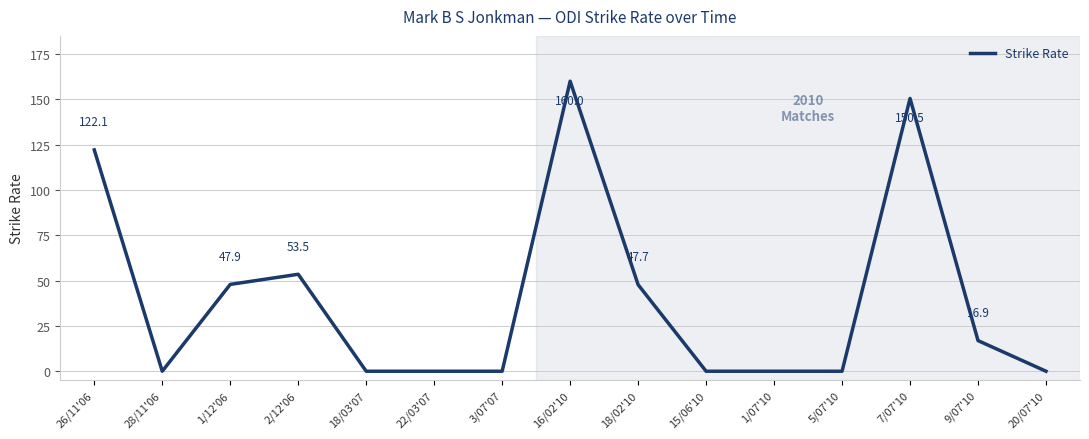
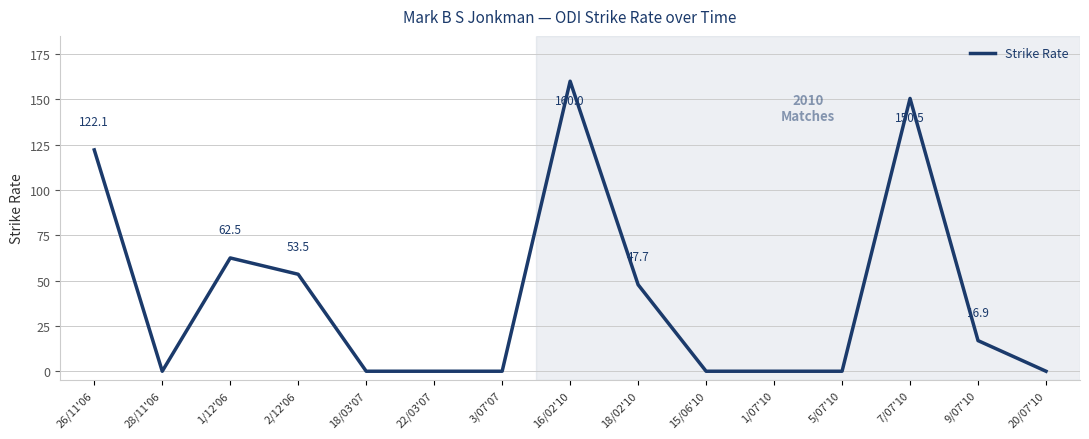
  {
    "26/11'06": 122.1,
-   "1/12'06": 47.9,
+   "1/12'06": 62.5,
    "2/12'06": 53.5,
    "16/02'10": 160.0,
    "18/02'10": 47.7,
    "7/07'10": 150.5,
    "9/07'10": 16.9
  }
